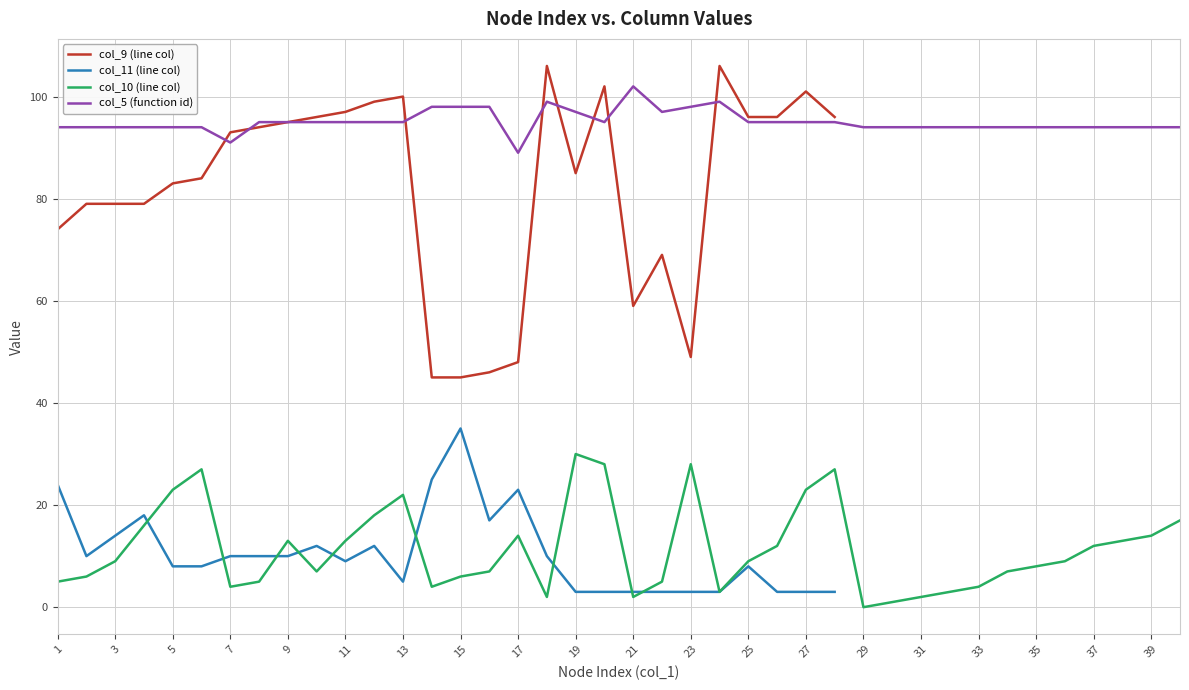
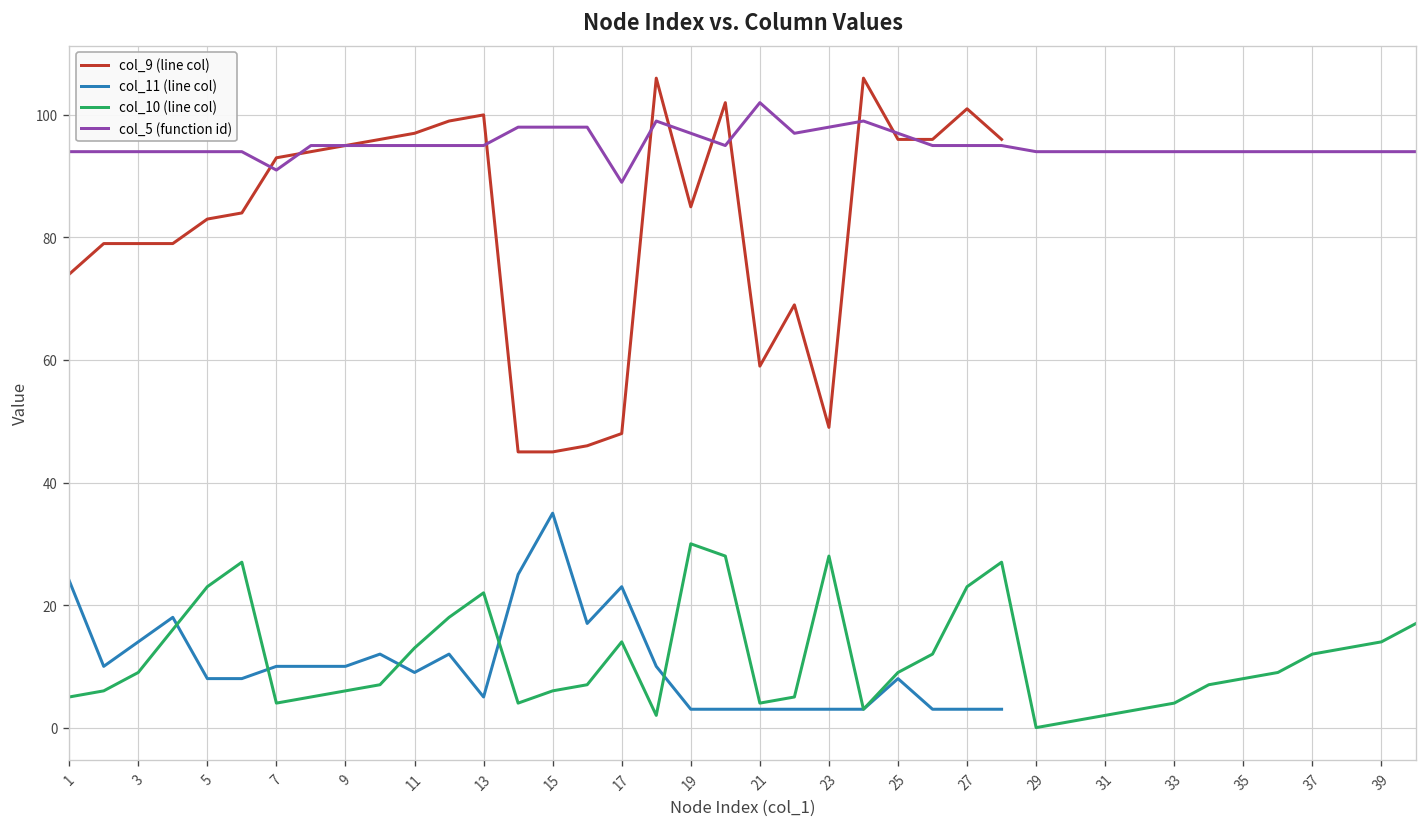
  {
    "col_9 (line col)": {
      "1": 74,
      "3": 79,
      "5": 83,
      "7": 93,
      "11": 97,
      "13": 100,
      "15": 45,
      "17": 48,
      "19": 85,
      "21": 59,
      "23": 49,
      "25": 96,
      "27": 101
    },
    "col_11 (line col)": {
      "1": 24,
      "3": 14,
      "5": 8,
      "7": 10,
      "9": 10,
      "11": 9,
      "13": 5,
      "15": 35,
      "17": 23,
      "19": 3,
      "21": 3,
      "23": 3,
      "25": 8,
      "27": 3
    },
    "col_10 (line col)": {
      "1": 5,
      "3": 9,
      "5": 23,
      "7": 4,
-     "9": 13,
+     "9": 6,
      "11": 13,
      "13": 22,
      "15": 6,
      "17": 14,
      "19": 30,
-     "21": 2,
+     "21": 4,
      "23": 28,
      "25": 9,
      "27": 23,
      "29": 0,
      "31": 2,
      "33": 4,
      "35": 8,
      "37": 12,
      "39": 14
    },
    "col_5 (function id)": {
      "1": 94,
      "3": 94,
      "5": 94,
      "7": 91,
      "11": 95,
      "13": 95,
      "15": 98,
      "17": 89,
      "19": 97,
      "21": 102,
      "23": 98,
-     "25": 95,
+     "25": 97,
      "27": 95,
      "29": 94,
      "31": 94,
      "33": 94,
      "35": 94,
      "37": 94,
      "39": 94
    }
  }
